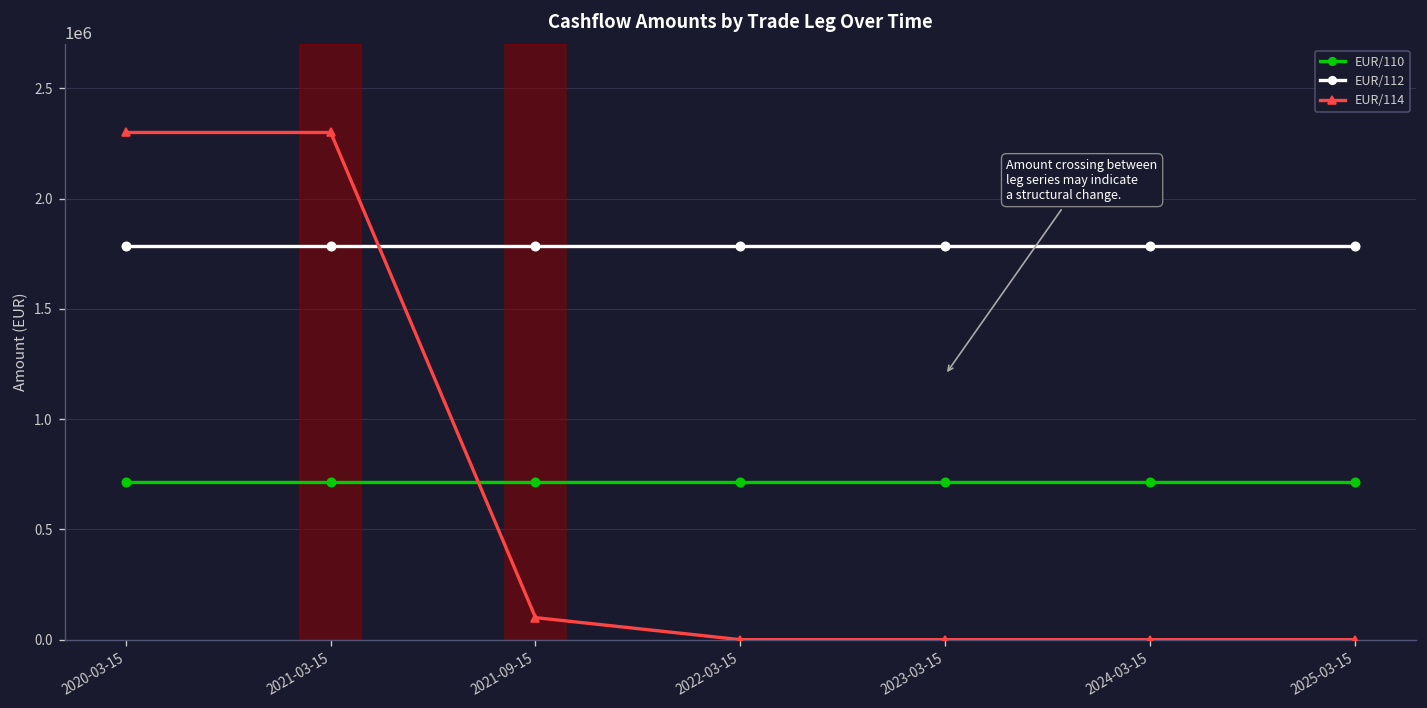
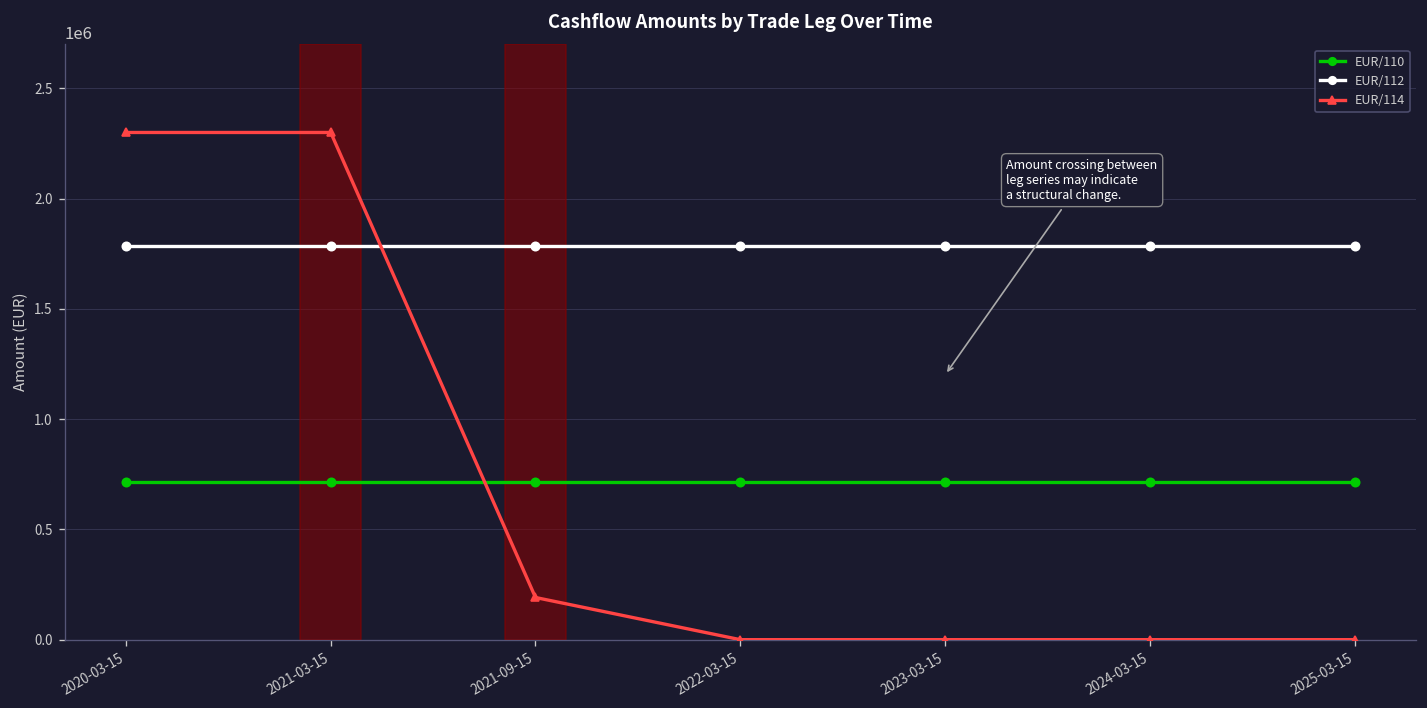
  {
    "EUR/110": {
      "2020-03-15": 710000,
      "2021-03-15": 710000,
      "2021-09-15": 710000,
      "2022-03-15": 710000,
      "2023-03-15": 710000,
      "2024-03-15": 710000,
      "2025-03-15": 710000
    },
    "EUR/112": {
      "2020-03-15": 1790000,
      "2021-03-15": 1790000,
      "2021-09-15": 1790000,
      "2022-03-15": 1790000,
      "2023-03-15": 1790000,
      "2024-03-15": 1790000,
      "2025-03-15": 1790000
    },
    "EUR/114": {
      "2020-03-15": 2300000,
      "2021-03-15": 2300000,
-     "2021-09-15": 100000,
+     "2021-09-15": 190000,
      "2022-03-15": 0,
      "2023-03-15": 0,
      "2024-03-15": 0,
      "2025-03-15": 0
    }
  }
